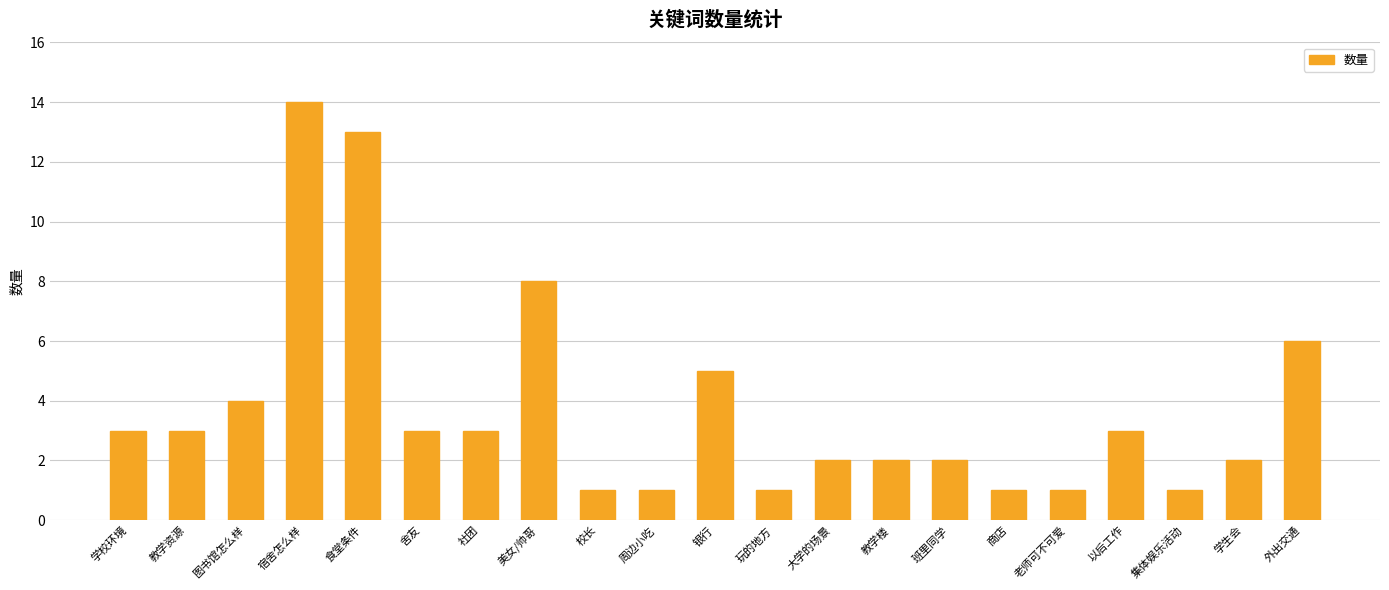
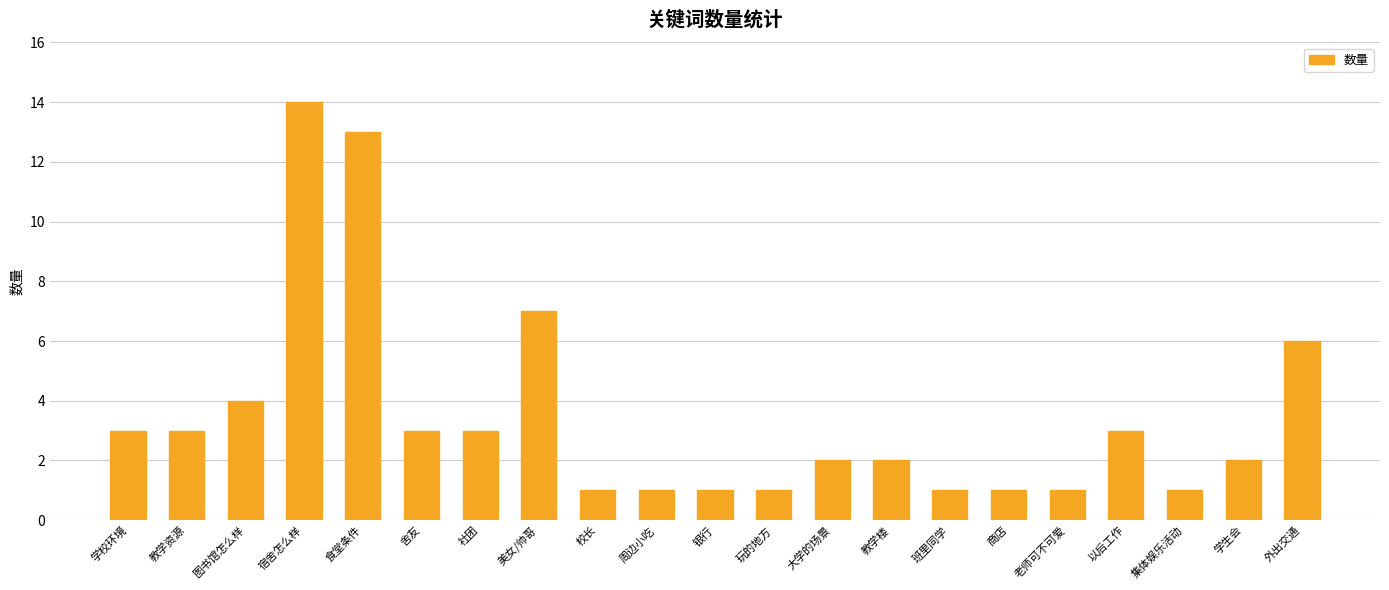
  {
    "学校环境": 3,
    "教学资源": 3,
    "图书馆怎么样": 4,
    "宿舍怎么样": 14,
    "食堂条件": 13,
    "舍友": 3,
    "社团": 3,
-   "美女/帅哥": 8,
+   "美女/帅哥": 7,
    "校长": 1,
    "周边小吃": 1,
-   "银行": 5,
+   "银行": 1,
    "玩的地方": 1,
    "大学的场景": 2,
    "教学楼": 2,
-   "班里同学": 2,
+   "班里同学": 1,
    "商店": 1,
    "老师可不可爱": 1,
    "以后工作": 3,
    "集体娱乐活动": 1,
    "学生会": 2,
    "外出交通": 6
  }
